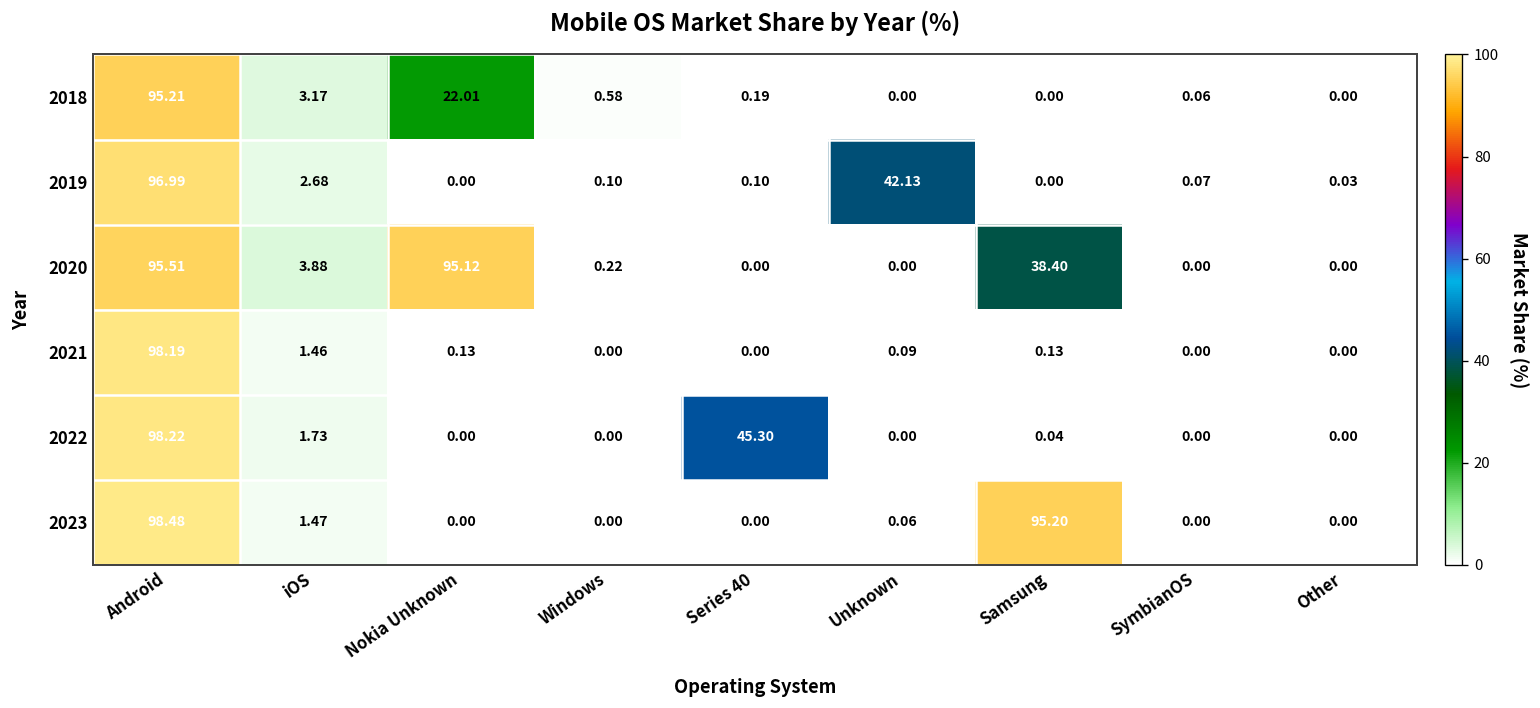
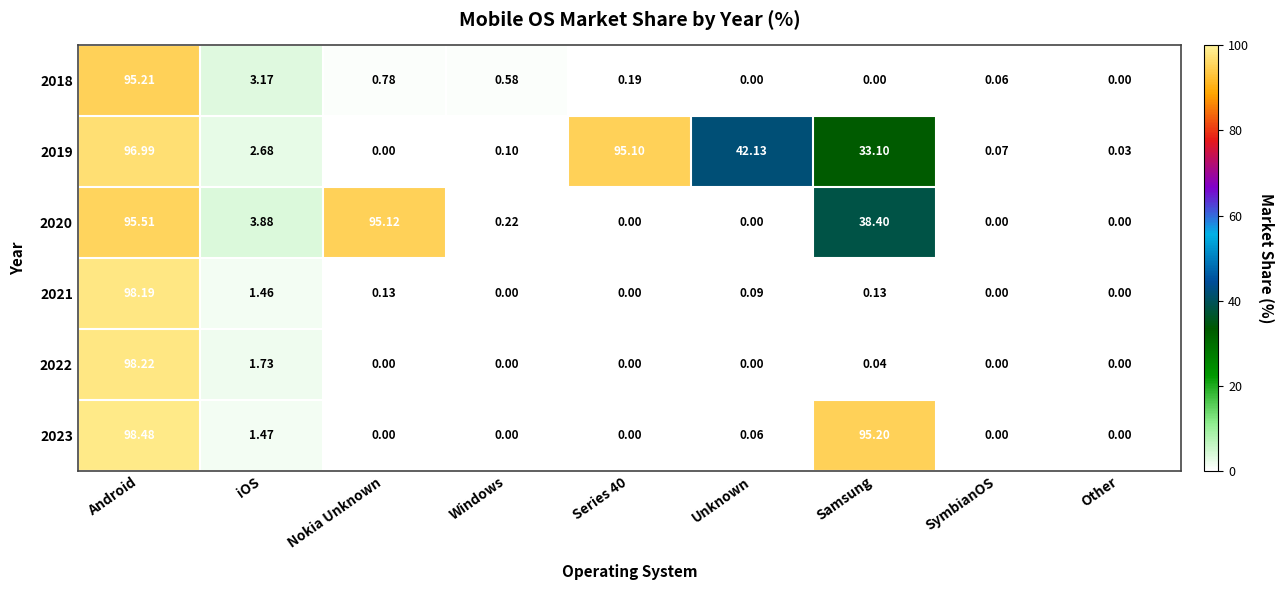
  {
    "2018": {
      "Android": 95.21,
      "iOS": 3.17,
-     "Nokia Unknown": 22.01,
+     "Nokia Unknown": 0.78,
      "Windows": 0.58,
      "Series 40": 0.19,
      "Unknown": 0.00,
      "Samsung": 0.00,
      "SymbianOS": 0.06,
      "Other": 0.00
    },
    "2019": {
      "Android": 96.99,
      "iOS": 2.68,
      "Nokia Unknown": 0.00,
      "Windows": 0.10,
-     "Series 40": 0.10,
+     "Series 40": 95.10,
      "Unknown": 42.13,
-     "Samsung": 0.00,
+     "Samsung": 33.10,
      "SymbianOS": 0.07,
      "Other": 0.03
    },
    "2020": {
      "Android": 95.51,
      "iOS": 3.88,
      "Nokia Unknown": 95.12,
      "Windows": 0.22,
      "Series 40": 0.00,
      "Unknown": 0.00,
      "Samsung": 38.40,
      "SymbianOS": 0.00,
      "Other": 0.00
    },
    "2021": {
      "Android": 98.19,
      "iOS": 1.46,
      "Nokia Unknown": 0.13,
      "Windows": 0.00,
      "Series 40": 0.00,
      "Unknown": 0.09,
      "Samsung": 0.13,
      "SymbianOS": 0.00,
      "Other": 0.00
    },
    "2022": {
      "Android": 98.22,
      "iOS": 1.73,
      "Nokia Unknown": 0.00,
      "Windows": 0.00,
-     "Series 40": 45.30,
+     "Series 40": 0.00,
      "Unknown": 0.00,
      "Samsung": 0.04,
      "SymbianOS": 0.00,
      "Other": 0.00
    },
    "2023": {
      "Android": 98.48,
      "iOS": 1.47,
      "Nokia Unknown": 0.00,
      "Windows": 0.00,
      "Series 40": 0.00,
      "Unknown": 0.06,
      "Samsung": 95.20,
      "SymbianOS": 0.00,
      "Other": 0.00
    }
  }
